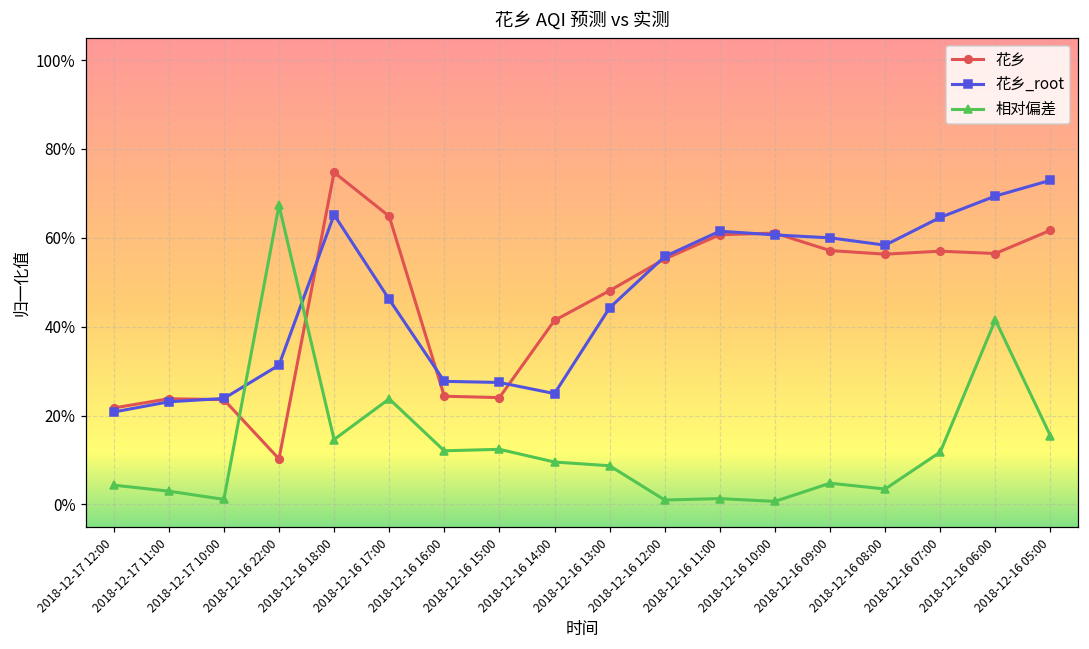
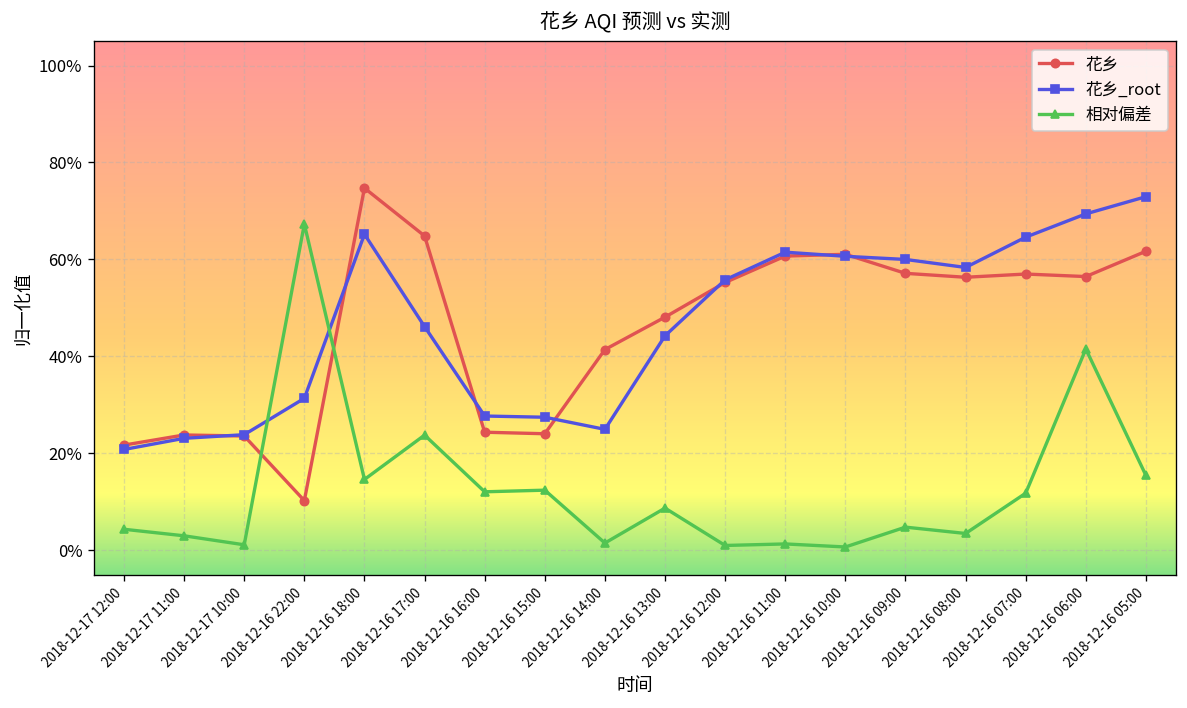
  {
    "花乡": {
      "2018-12-17 12:00": "22%",
      "2018-12-17 11:00": "24%",
      "2018-12-16 22:00": "10%",
      "2018-12-16 18:00": "75%",
      "2018-12-16 17:00": "65%",
      "2018-12-16 16:00": "24%",
      "2018-12-16 15:00": "24%",
      "2018-12-16 14:00": "41%",
      "2018-12-16 13:00": "48%",
      "2018-12-16 11:00": "61%",
      "2018-12-16 09:00": "57%",
      "2018-12-16 08:00": "56%",
      "2018-12-16 07:00": "57%",
      "2018-12-16 06:00": "56%",
      "2018-12-16 05:00": "62%"
    },
    "花乡_root": {
      "2018-12-17 12:00": "21%",
      "2018-12-17 11:00": "23%",
      "2018-12-16 22:00": "31%",
      "2018-12-16 18:00": "65%",
      "2018-12-16 17:00": "46%",
      "2018-12-16 16:00": "28%",
      "2018-12-16 15:00": "27%",
      "2018-12-16 14:00": "25%",
      "2018-12-16 13:00": "44%",
      "2018-12-16 11:00": "62%",
      "2018-12-16 09:00": "60%",
      "2018-12-16 08:00": "58%",
      "2018-12-16 07:00": "65%",
      "2018-12-16 06:00": "69%",
      "2018-12-16 05:00": "73%"
    },
    "相对偏差": {
      "2018-12-17 12:00": "4%",
      "2018-12-17 11:00": "3%",
      "2018-12-17 10:00": "1%",
      "2018-12-16 22:00": "67%",
      "2018-12-16 18:00": "15%",
      "2018-12-16 17:00": "24%",
      "2018-12-16 16:00": "12%",
      "2018-12-16 15:00": "12%",
-     "2018-12-16 14:00": "10%",
+     "2018-12-16 14:00": "1%",
      "2018-12-16 13:00": "9%",
      "2018-12-16 12:00": "1%",
      "2018-12-16 11:00": "1%",
      "2018-12-16 10:00": "1%",
      "2018-12-16 09:00": "5%",
      "2018-12-16 08:00": "3%",
      "2018-12-16 07:00": "12%",
      "2018-12-16 06:00": "42%",
      "2018-12-16 05:00": "15%"
    }
  }
